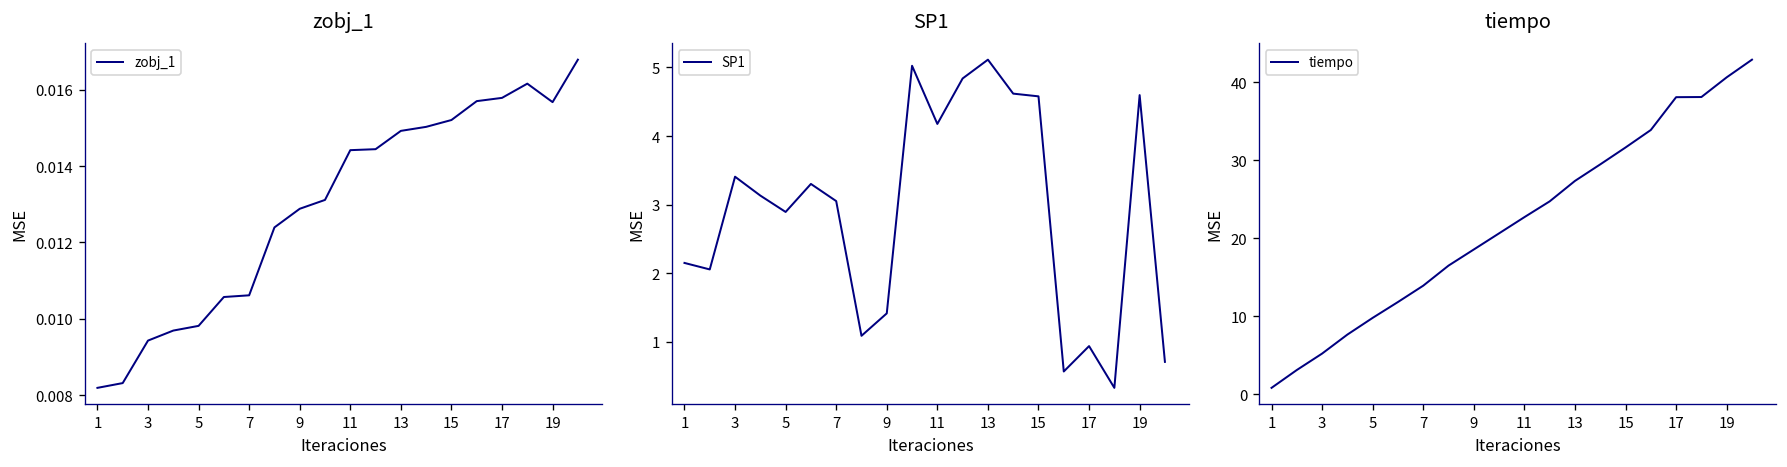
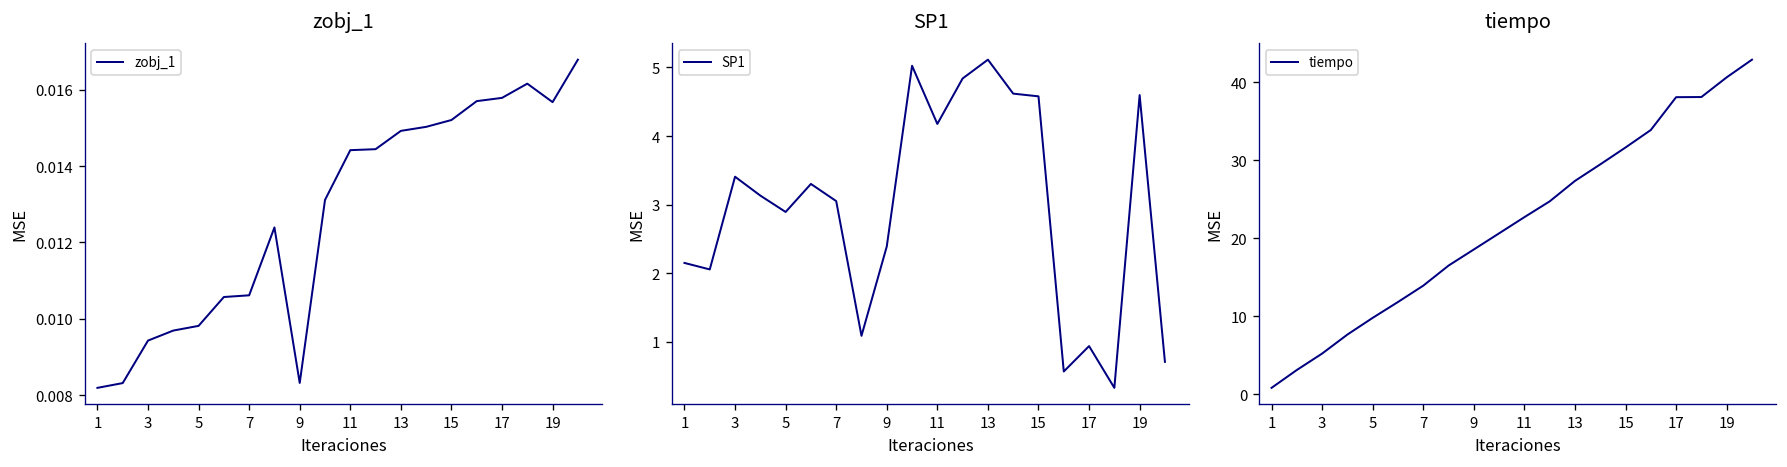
  {
    "zobj_1": {
      "1": 0.0082,
      "3": 0.0094,
      "5": 0.0098,
      "7": 0.0106,
-     "9": 0.0129,
+     "9": 0.0083,
      "11": 0.0144,
      "13": 0.0149,
      "15": 0.0152,
      "17": 0.0158,
      "19": 0.0157
    },
    "SP1": {
      "1": 2.2,
      "3": 3.4,
      "5": 2.9,
      "7": 3.1,
-     "9": 1.4,
+     "9": 2.4,
      "11": 4.2,
      "13": 5.1,
      "15": 4.6,
      "17": 0.9,
      "19": 4.6
    },
    "tiempo": {
      "1": 1,
      "3": 5,
      "5": 10,
      "7": 14,
      "9": 19,
      "11": 23,
      "13": 27,
      "15": 32,
      "17": 38,
      "19": 41
    }
  }
